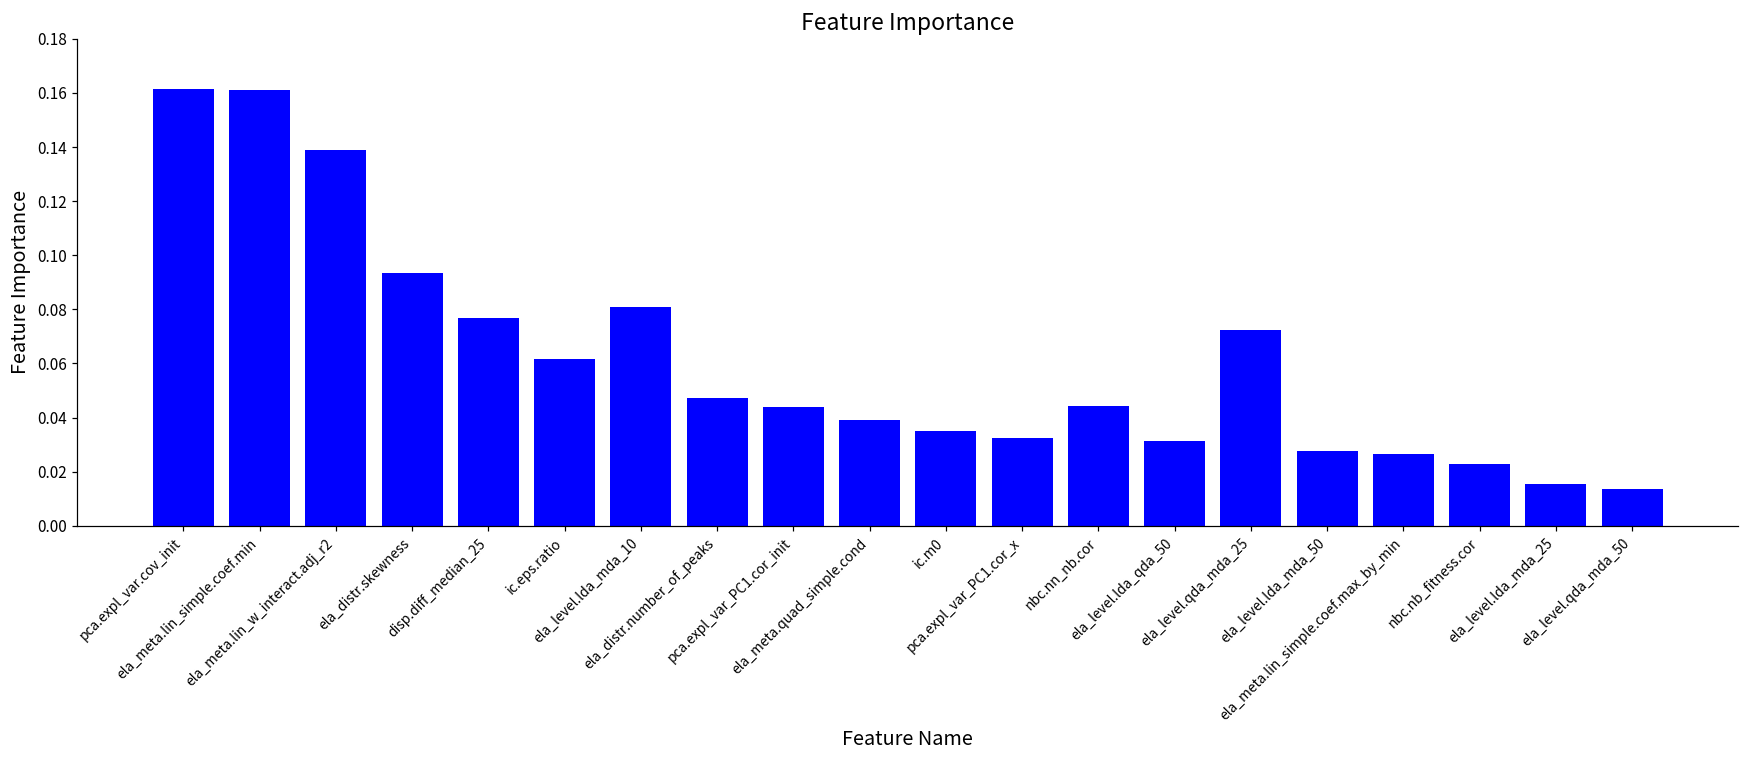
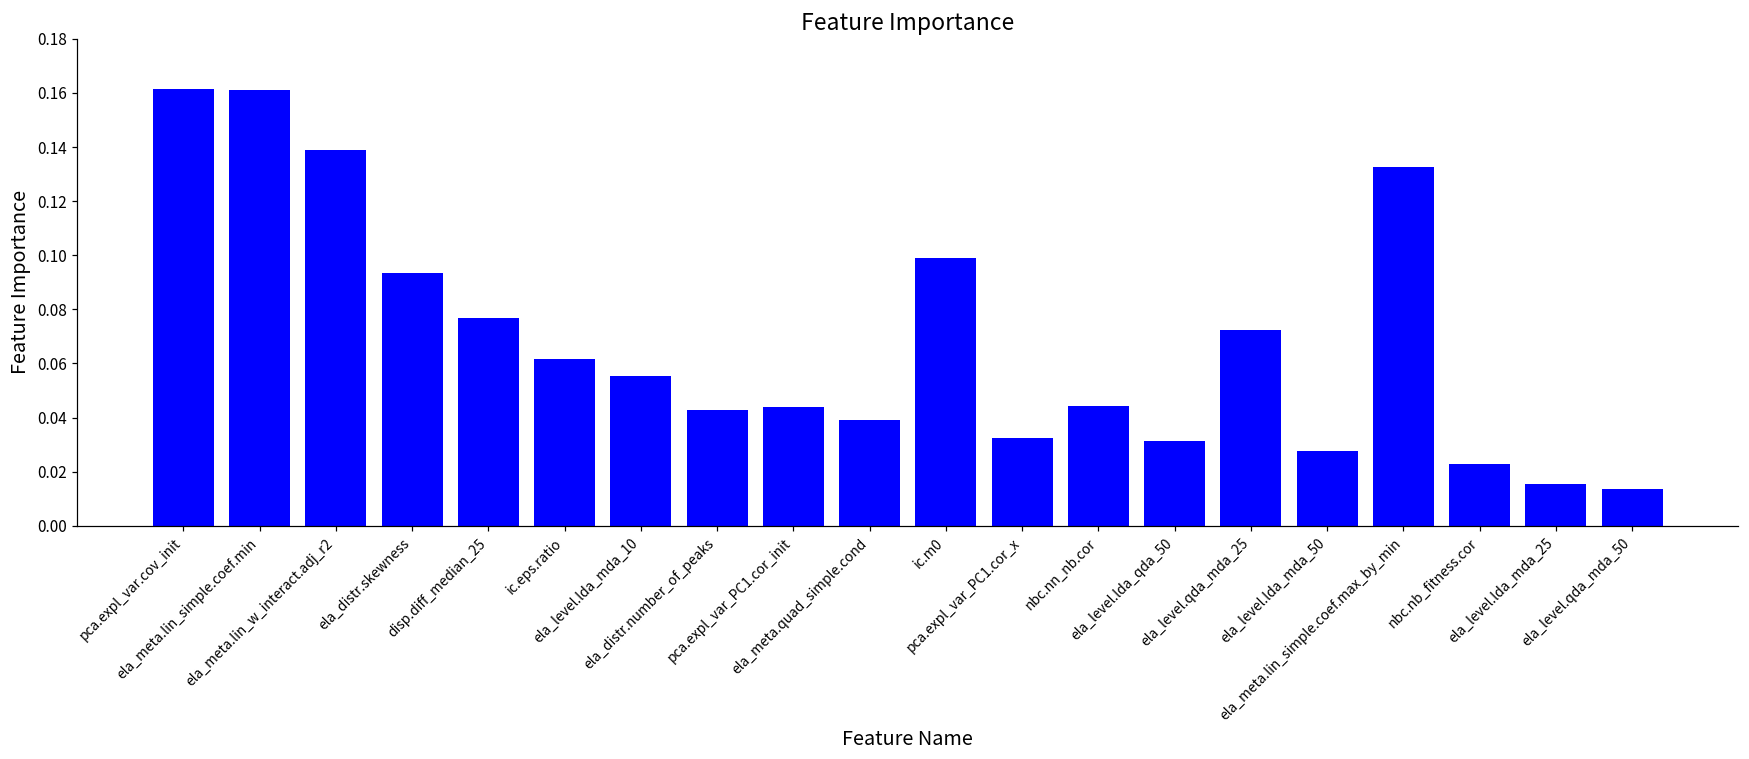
  {
    "pca.expl_var.cov_init": 0.162,
    "ela_meta.lin_simple.coef.min": 0.161,
    "ela_meta.lin_w_interact.adj_r2": 0.139,
    "ela_distr.skewness": 0.093,
    "disp.diff_median_25": 0.077,
    "ic.eps.ratio": 0.062,
-   "ela_level.lda_mda_10": 0.081,
-   "ela_distr.number_of_peaks": 0.047,
+   "ela_level.lda_mda_10": 0.055,
+   "ela_distr.number_of_peaks": 0.043,
    "pca.expl_var_PC1.cor_init": 0.044,
    "ela_meta.quad_simple.cond": 0.039,
-   "ic.m0": 0.035,
+   "ic.m0": 0.099,
    "pca.expl_var_PC1.cor_x": 0.032,
    "nbc.nn_nb.cor": 0.044,
    "ela_level.lda_qda_50": 0.031,
    "ela_level.qda_mda_25": 0.072,
    "ela_level.lda_mda_50": 0.028,
-   "ela_meta.lin_simple.coef.max_by_min": 0.027,
+   "ela_meta.lin_simple.coef.max_by_min": 0.133,
    "nbc.nb_fitness.cor": 0.023,
    "ela_level.lda_mda_25": 0.015,
    "ela_level.qda_mda_50": 0.014
  }
